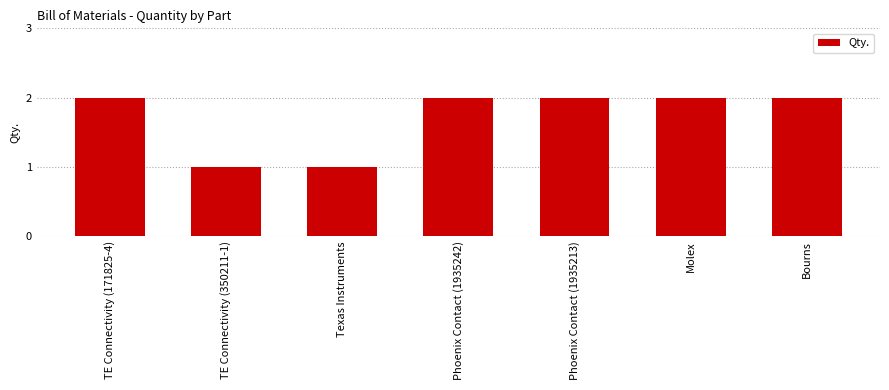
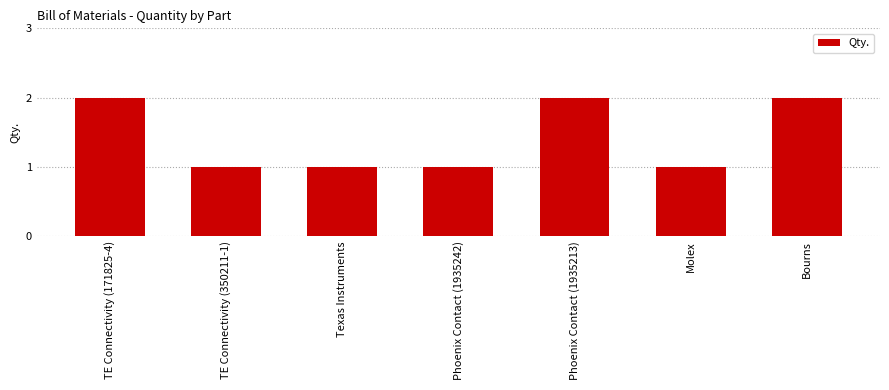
  {
    "TE Connectivity (171825-4)": 2,
    "TE Connectivity (350211-1)": 1,
    "Texas Instruments": 1,
-   "Phoenix Contact (1935242)": 2,
+   "Phoenix Contact (1935242)": 1,
    "Phoenix Contact (1935213)": 2,
-   "Molex": 2,
+   "Molex": 1,
    "Bourns": 2
  }
